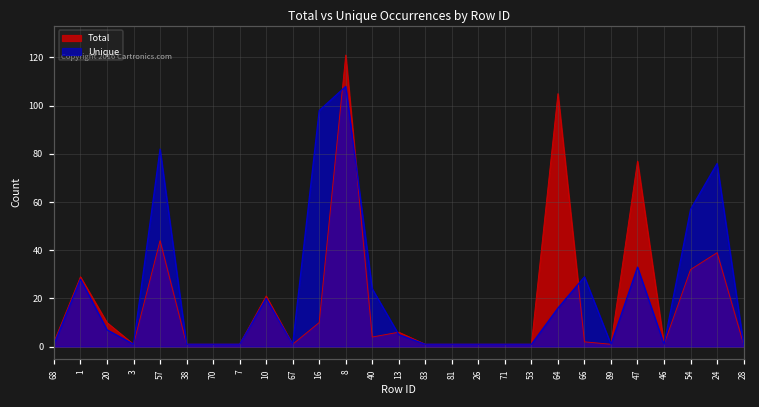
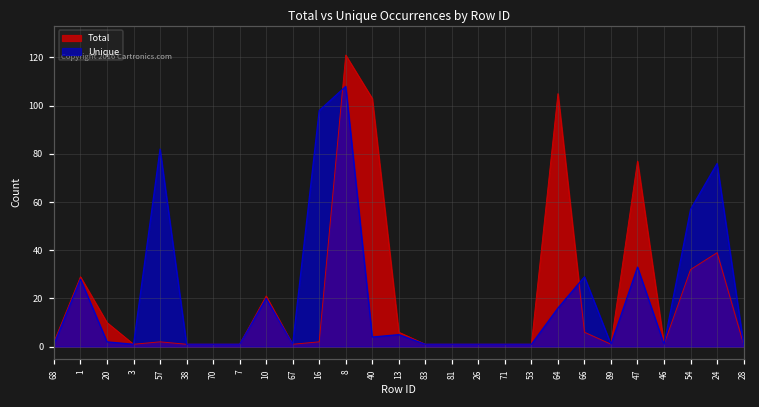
  {
    "Total": {
      "20": 10,
-     "57": 44,
-     "16": 10,
+     "57": 2,
+     "16": 2,
      "8": 121,
-     "40": 4,
+     "40": 103,
      "64": 105,
-     "66": 2,
+     "66": 6,
      "47": 77,
      "54": 32,
      "24": 39
    },
    "Unique": {
-     "20": 7,
+     "20": 2,
      "57": 82,
      "16": 98,
      "8": 108,
-     "40": 24,
+     "40": 4,
      "64": 16,
      "66": 29,
      "47": 33,
      "54": 57,
      "24": 76
    }
  }
